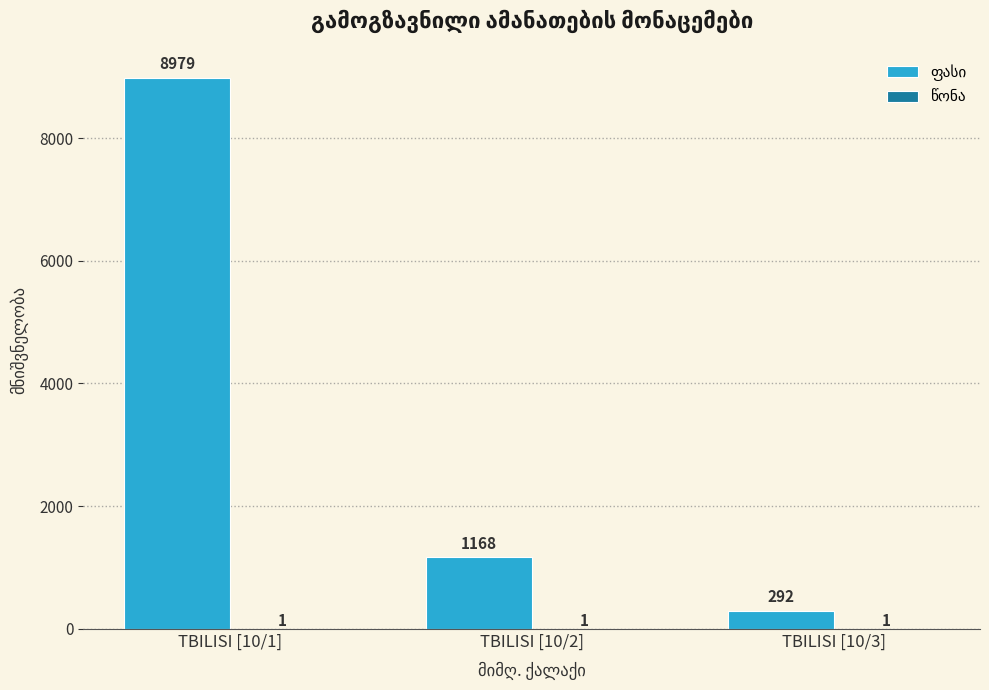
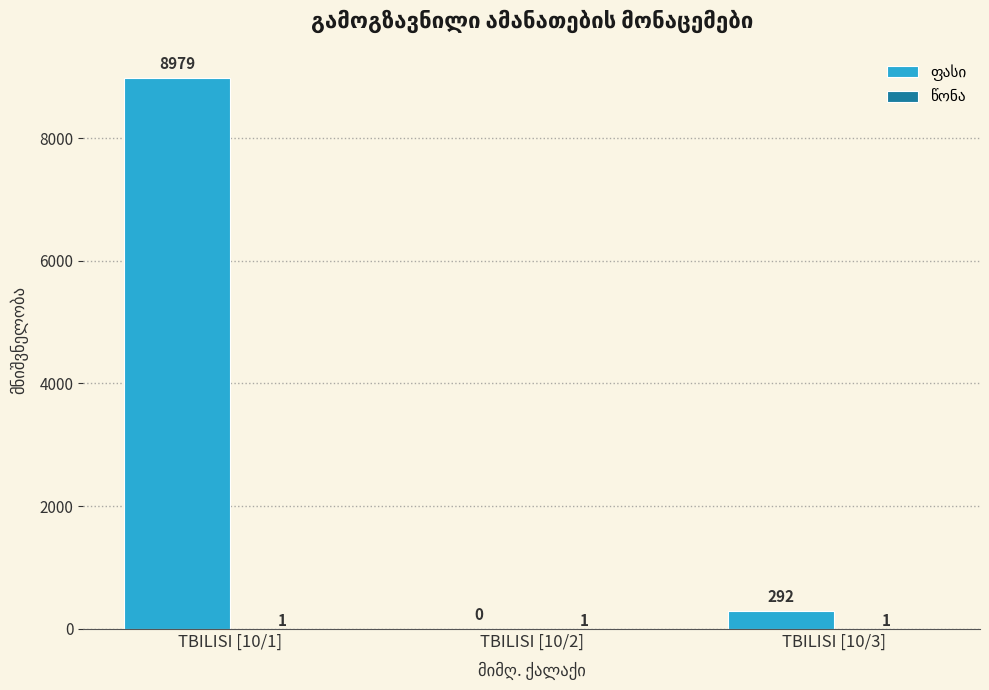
  {
    "ფასი": {
      "TBILISI [10/1]": 8979,
-     "TBILISI [10/2]": 1168,
+     "TBILISI [10/2]": 0,
      "TBILISI [10/3]": 292
    },
    "წონა": {
      "TBILISI [10/1]": 1,
      "TBILISI [10/2]": 1,
      "TBILISI [10/3]": 1
    }
  }
